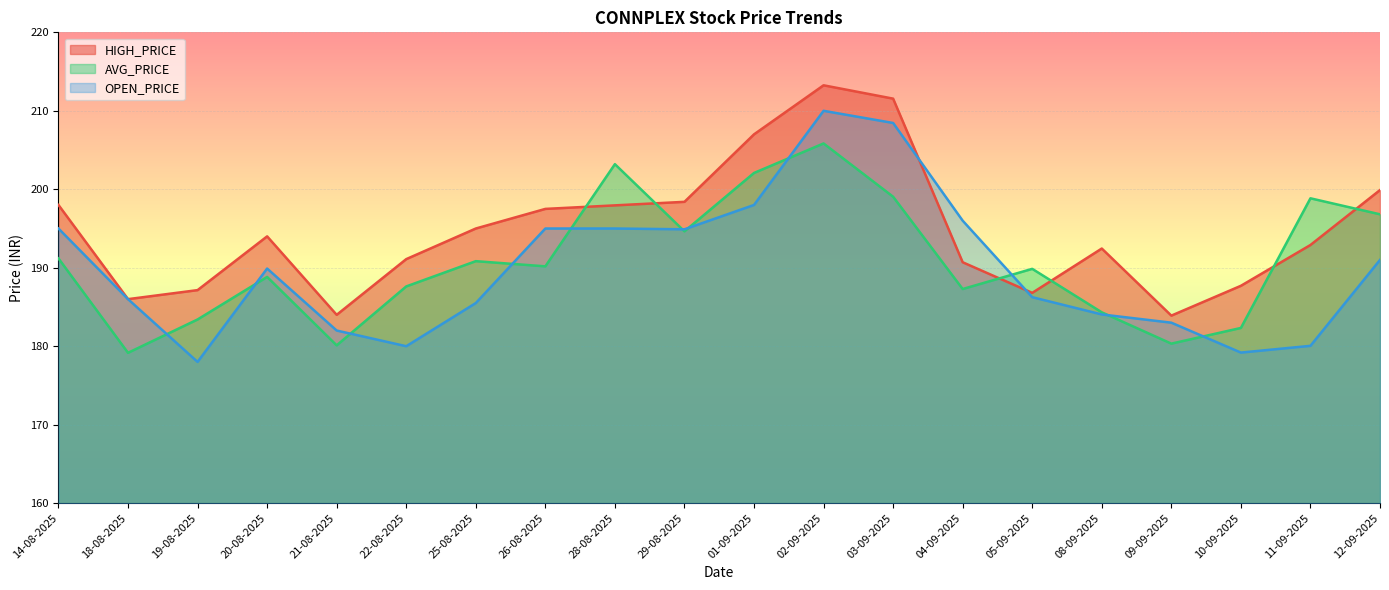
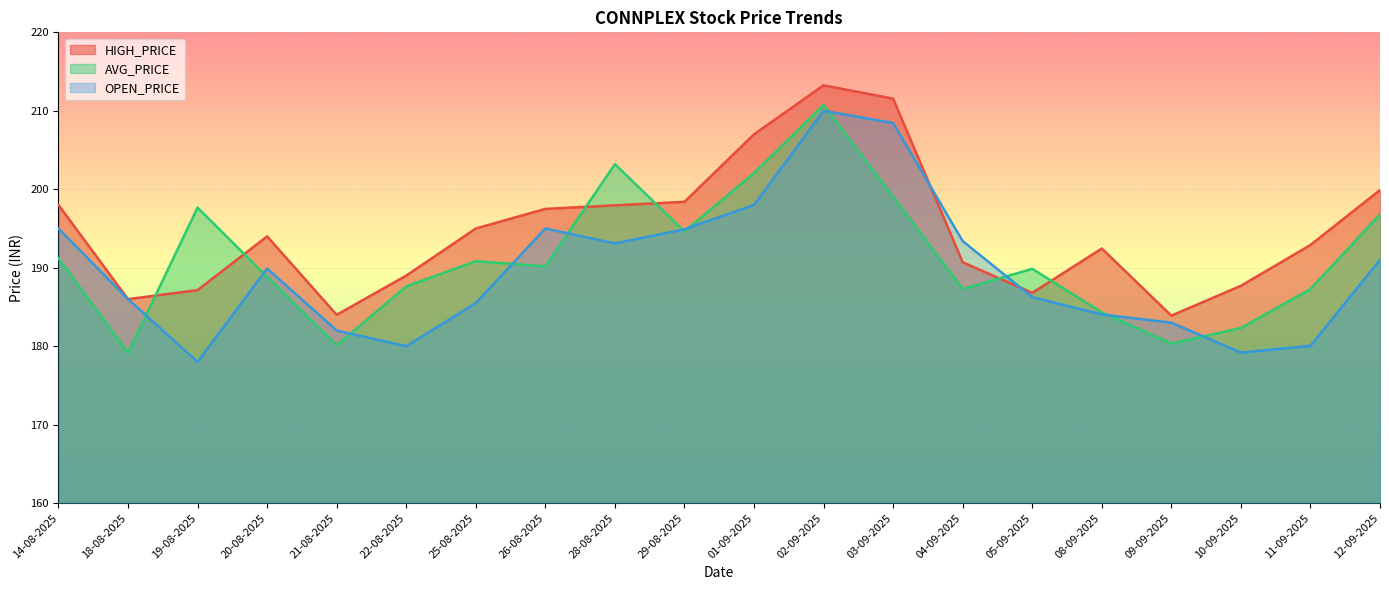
  {
    "HIGH_PRICE": {
      "14-08-2025": 198,
      "19-08-2025": 187,
      "20-08-2025": 194,
      "21-08-2025": 184,
-     "22-08-2025": 191,
+     "22-08-2025": 189,
      "25-08-2025": 195,
      "26-08-2025": 198,
      "28-08-2025": 198,
      "29-08-2025": 198,
      "01-09-2025": 207,
      "02-09-2025": 213,
      "03-09-2025": 212,
      "04-09-2025": 191,
      "05-09-2025": 187,
      "08-09-2025": 192,
      "09-09-2025": 184,
      "10-09-2025": 188,
      "11-09-2025": 193,
      "12-09-2025": 200
    },
    "AVG_PRICE": {
      "14-08-2025": 191,
      "18-08-2025": 179,
-     "19-08-2025": 183,
+     "19-08-2025": 198,
      "20-08-2025": 189,
      "21-08-2025": 180,
      "22-08-2025": 188,
      "25-08-2025": 191,
      "26-08-2025": 190,
      "28-08-2025": 203,
      "01-09-2025": 202,
-     "02-09-2025": 206,
+     "02-09-2025": 211,
      "03-09-2025": 199,
      "04-09-2025": 187,
      "05-09-2025": 190,
      "09-09-2025": 180,
      "10-09-2025": 182,
-     "11-09-2025": 199,
+     "11-09-2025": 187,
      "12-09-2025": 197
    },
    "OPEN_PRICE": {
      "14-08-2025": 195,
      "19-08-2025": 178,
      "20-08-2025": 190,
      "21-08-2025": 182,
      "22-08-2025": 180,
      "25-08-2025": 186,
      "26-08-2025": 195,
-     "28-08-2025": 195,
+     "28-08-2025": 193,
      "01-09-2025": 198,
      "02-09-2025": 210,
      "03-09-2025": 208,
-     "04-09-2025": 196,
+     "04-09-2025": 193,
      "05-09-2025": 186,
      "09-09-2025": 183,
      "10-09-2025": 179,
      "11-09-2025": 180,
      "12-09-2025": 191
    }
  }
